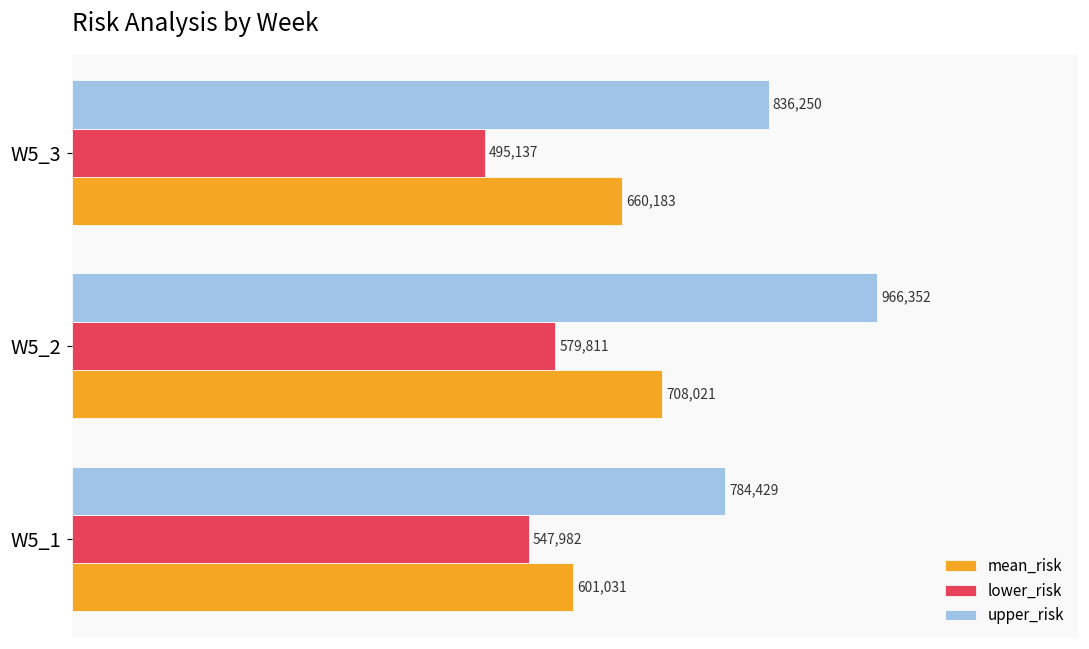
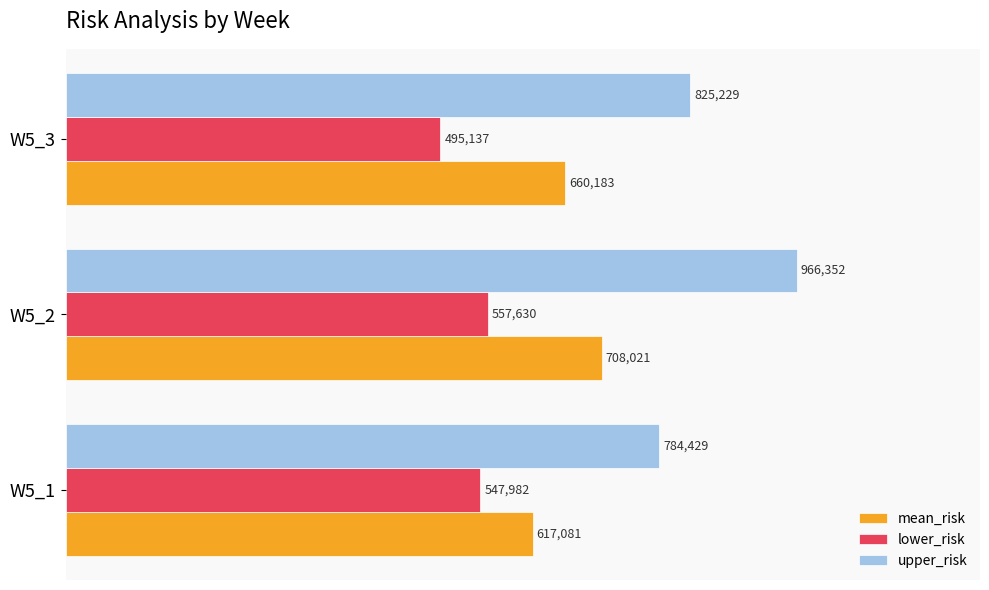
  {
    "mean_risk": {
      "W5_3": "660,183",
      "W5_2": "708,021",
-     "W5_1": "601,031"
+     "W5_1": "617,081"
    },
    "lower_risk": {
      "W5_3": "495,137",
-     "W5_2": "579,811",
+     "W5_2": "557,630",
      "W5_1": "547,982"
    },
    "upper_risk": {
-     "W5_3": "836,250",
+     "W5_3": "825,229",
      "W5_2": "966,352",
      "W5_1": "784,429"
    }
  }
